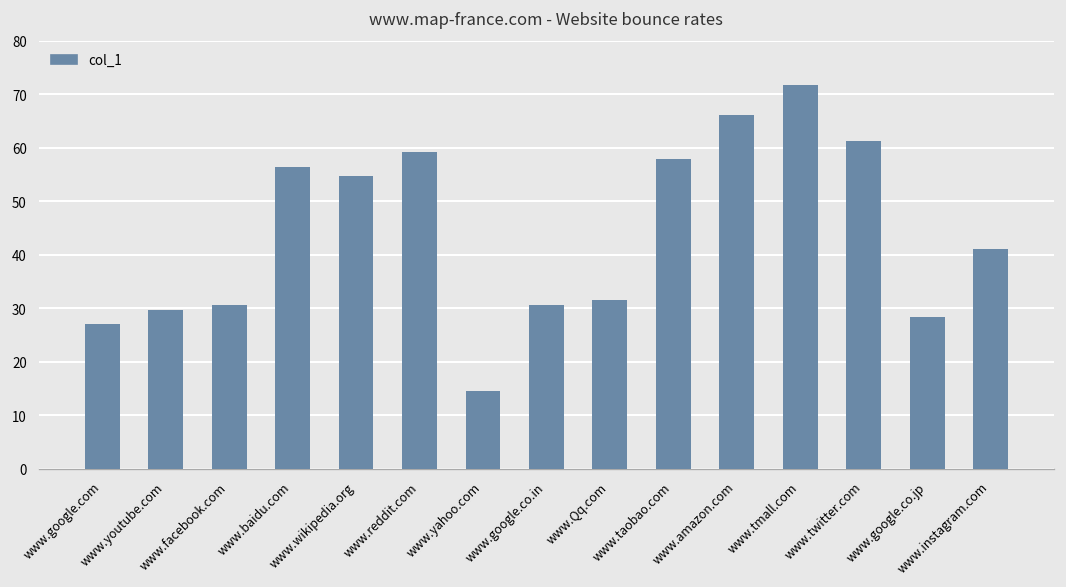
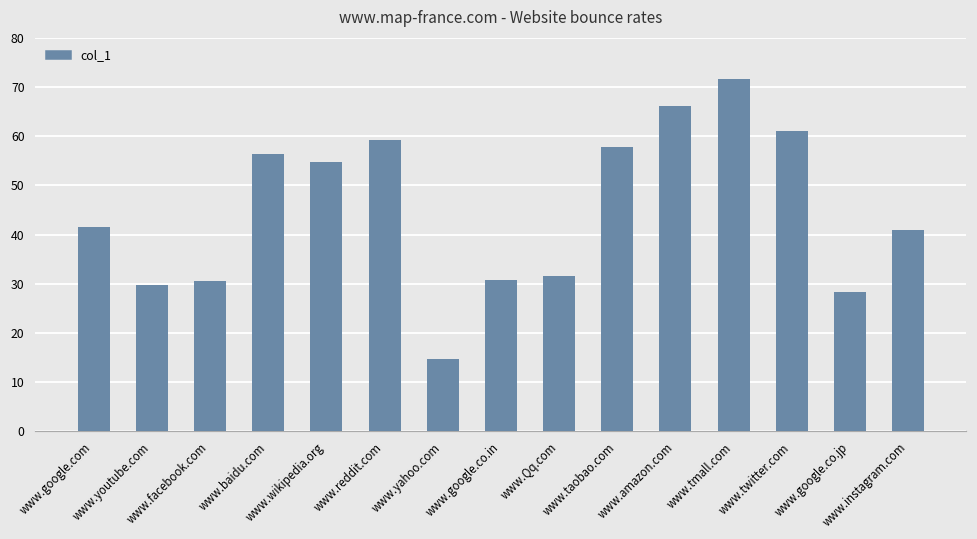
  {
-   "www.google.com": 27,
+   "www.google.com": 42,
    "www.youtube.com": 30,
    "www.facebook.com": 31,
    "www.baidu.com": 56,
    "www.wikipedia.org": 55,
    "www.reddit.com": 59,
    "www.yahoo.com": 15,
    "www.google.co.in": 31,
    "www.Qq.com": 32,
    "www.taobao.com": 58,
    "www.amazon.com": 66,
    "www.tmall.com": 72,
    "www.twitter.com": 61,
    "www.google.co.jp": 28,
    "www.instagram.com": 41
  }
